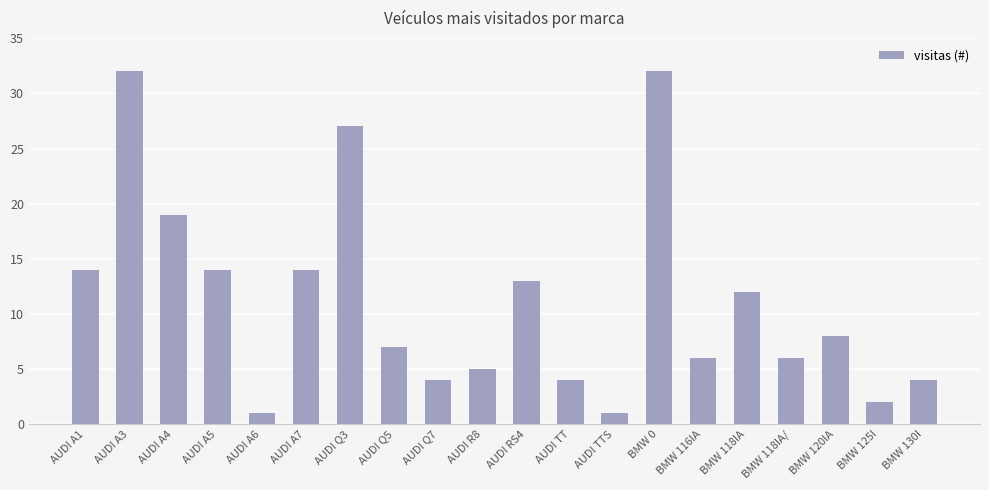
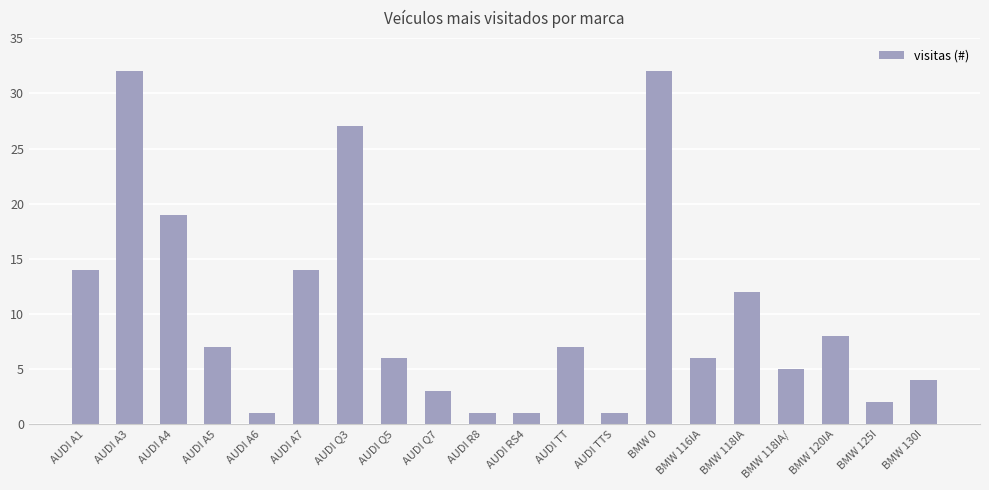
  {
    "AUDI A1": 14,
    "AUDI A3": 32,
    "AUDI A4": 19,
-   "AUDI A5": 14,
+   "AUDI A5": 7,
    "AUDI A6": 1,
    "AUDI A7": 14,
    "AUDI Q3": 27,
-   "AUDI Q5": 7,
-   "AUDI Q7": 4,
-   "AUDI R8": 5,
-   "AUDI RS4": 13,
-   "AUDI TT": 4,
+   "AUDI Q5": 6,
+   "AUDI Q7": 3,
+   "AUDI R8": 1,
+   "AUDI RS4": 1,
+   "AUDI TT": 7,
    "AUDI TTS": 1,
    "BMW 0": 32,
    "BMW 116IA": 6,
    "BMW 118IA": 12,
-   "BMW 118IA/": 6,
+   "BMW 118IA/": 5,
    "BMW 120IA": 8,
    "BMW 125I": 2,
    "BMW 130I": 4
  }
